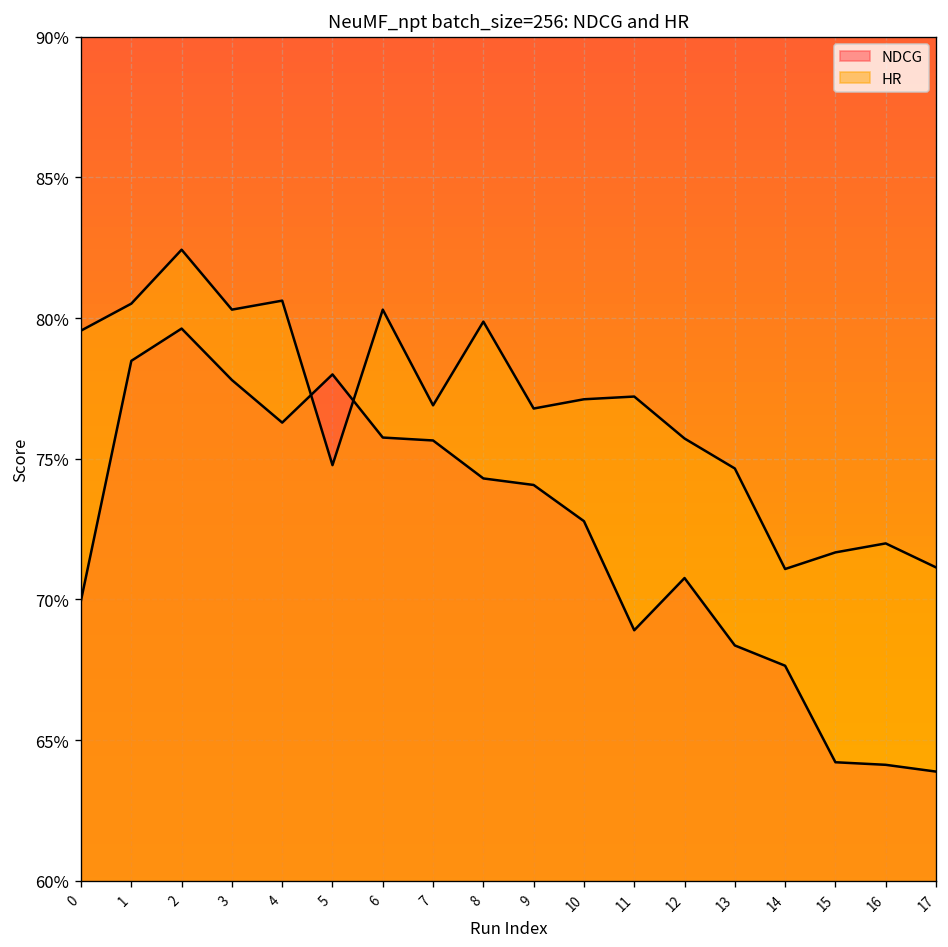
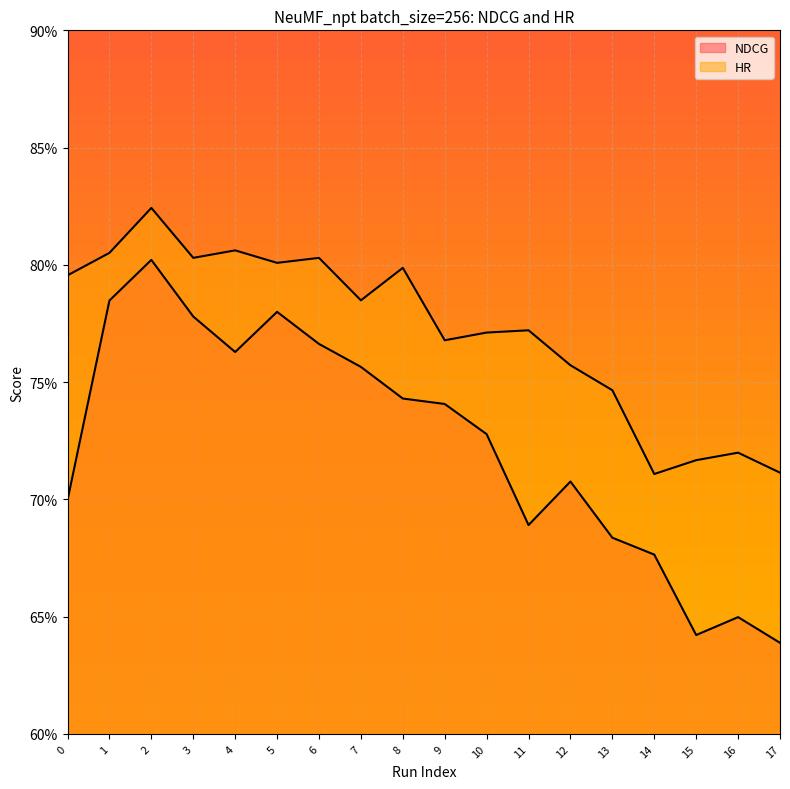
  {
    "NDCG": {
      "0": "70.0%",
      "1": "78.5%",
-     "2": "79.6%",
+     "2": "80.2%",
      "3": "77.8%",
      "4": "76.3%",
      "5": "78.0%",
-     "6": "75.8%",
+     "6": "76.6%",
      "7": "75.6%",
      "8": "74.3%",
      "9": "74.1%",
      "10": "72.8%",
      "11": "68.9%",
      "12": "70.8%",
      "13": "68.4%",
      "14": "67.6%",
      "15": "64.2%",
-     "16": "64.1%",
+     "16": "65.0%",
      "17": "63.9%"
    },
    "HR": {
      "0": "79.6%",
      "1": "80.5%",
      "2": "82.4%",
      "3": "80.3%",
      "4": "80.6%",
-     "5": "74.8%",
+     "5": "80.1%",
      "6": "80.3%",
-     "7": "76.9%",
+     "7": "78.5%",
      "8": "79.9%",
      "9": "76.8%",
      "10": "77.1%",
      "11": "77.2%",
      "12": "75.7%",
      "13": "74.7%",
      "14": "71.1%",
      "15": "71.7%",
      "16": "72.0%",
      "17": "71.1%"
    }
  }
